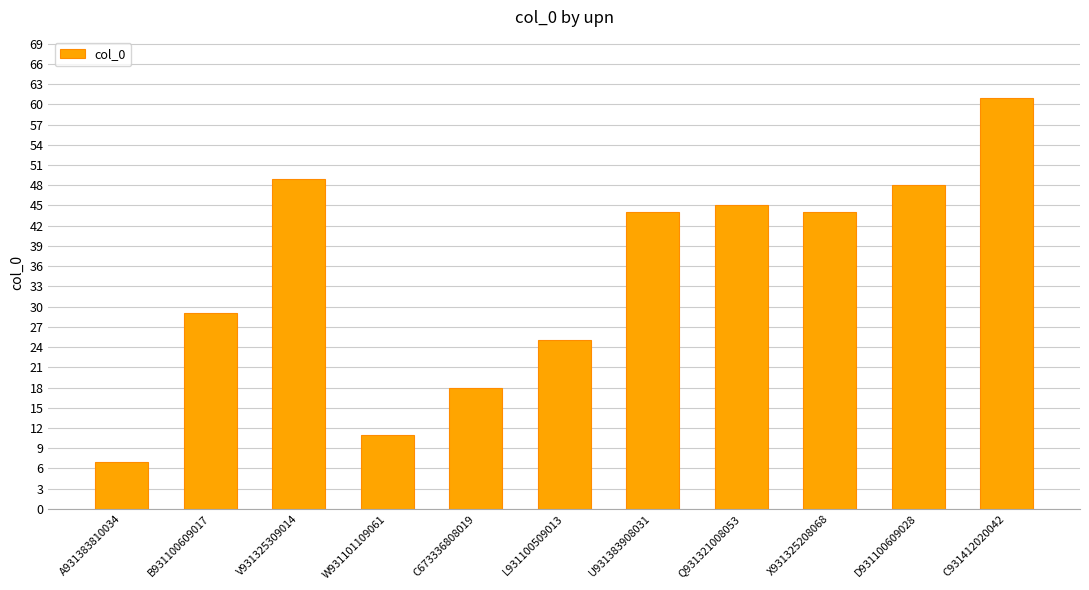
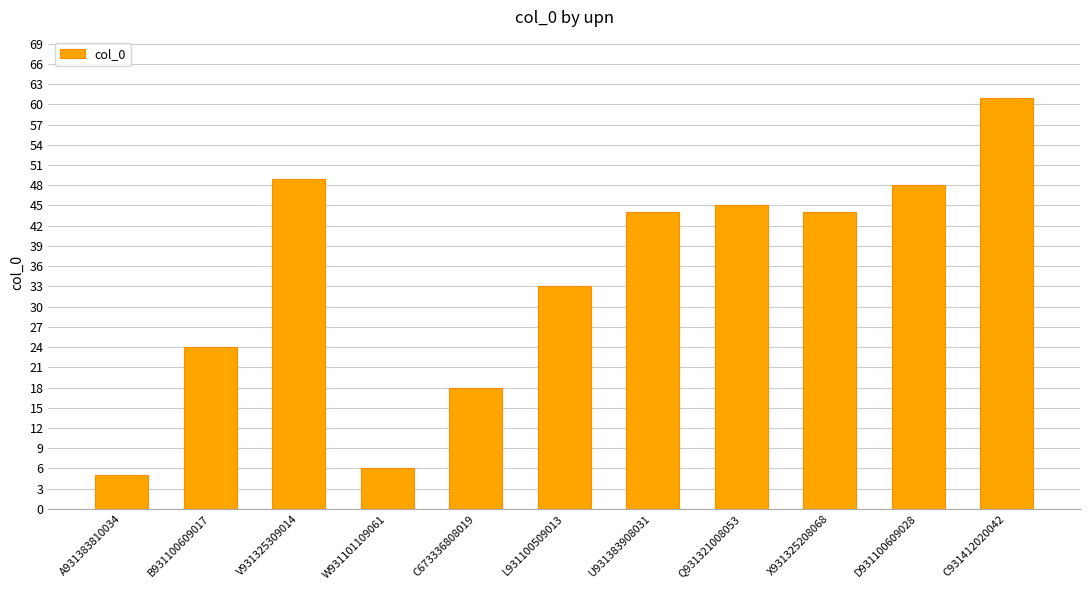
  {
-   "A931383810034": 7,
-   "B931100609017": 29,
+   "A931383810034": 5,
+   "B931100609017": 24,
    "V931325309014": 49,
-   "W931101109061": 11,
+   "W931101109061": 6,
    "C673336808019": 18,
-   "L931100509013": 25,
+   "L931100509013": 33,
    "U931383908031": 44,
    "Q931321008053": 45,
    "X931325208068": 44,
    "D931100609028": 48,
    "C931412020042": 61
  }
